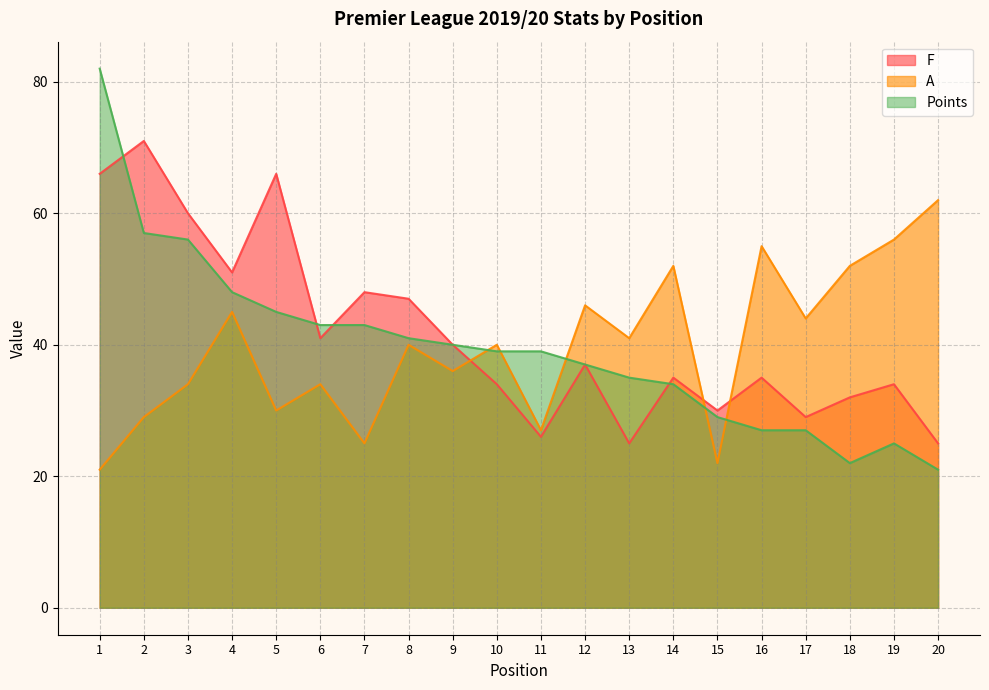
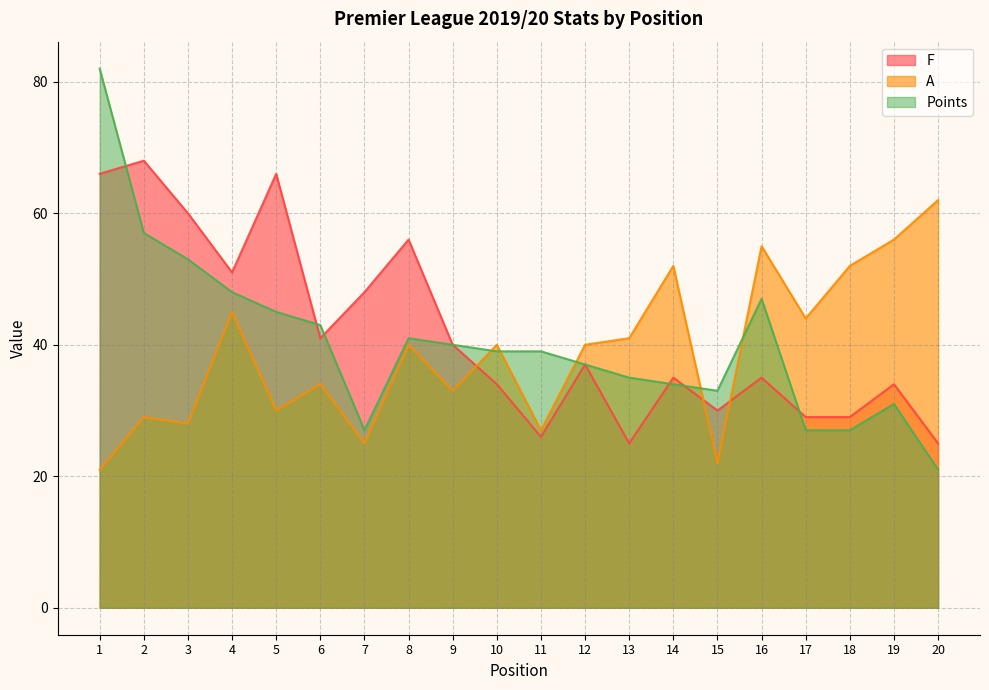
  {
    "F": {
      "1": 66,
-     "2": 71,
+     "2": 68,
      "3": 60,
      "4": 51,
      "5": 66,
      "6": 41,
      "7": 48,
-     "8": 47,
+     "8": 56,
      "10": 34,
      "11": 26,
      "13": 25,
      "14": 35,
      "15": 30,
      "16": 35,
      "17": 29,
-     "18": 32,
+     "18": 29,
      "19": 34,
      "20": 25
    },
    "A": {
      "1": 21,
      "2": 29,
-     "3": 34,
+     "3": 28,
      "4": 45,
      "5": 30,
      "6": 34,
      "7": 25,
      "8": 40,
-     "9": 36,
+     "9": 33,
      "10": 40,
      "11": 27,
-     "12": 46,
+     "12": 40,
      "13": 41,
      "14": 52,
      "15": 22,
      "16": 55,
      "17": 44,
      "18": 52,
      "19": 56,
      "20": 62
    },
    "Points": {
      "1": 82,
      "2": 57,
-     "3": 56,
+     "3": 53,
      "4": 48,
      "5": 45,
      "6": 43,
-     "7": 43,
+     "7": 27,
      "8": 41,
      "10": 39,
      "11": 39,
      "13": 35,
      "14": 34,
-     "15": 29,
-     "16": 27,
+     "15": 33,
+     "16": 47,
      "17": 27,
-     "18": 22,
-     "19": 25,
+     "18": 27,
+     "19": 31,
      "20": 21
    }
  }
